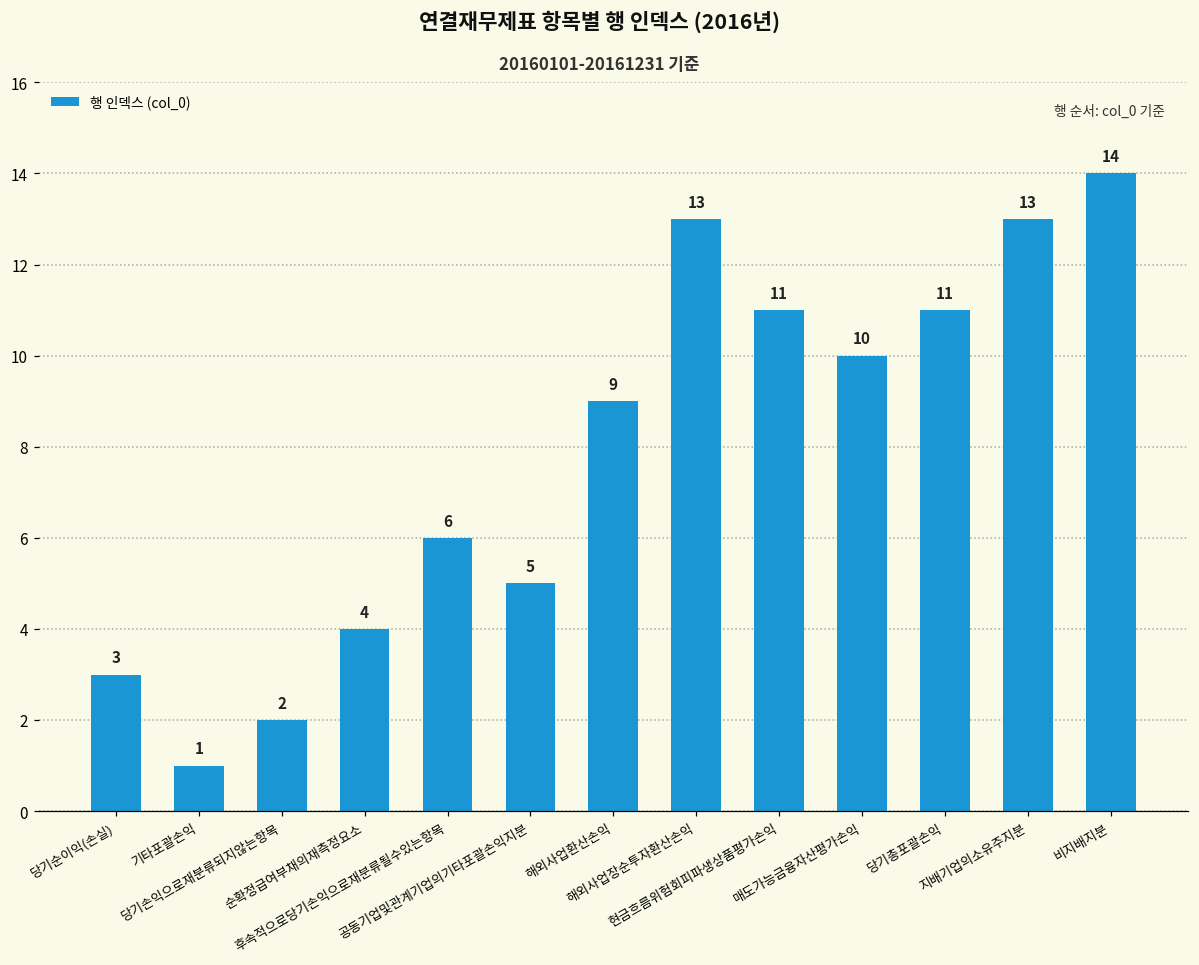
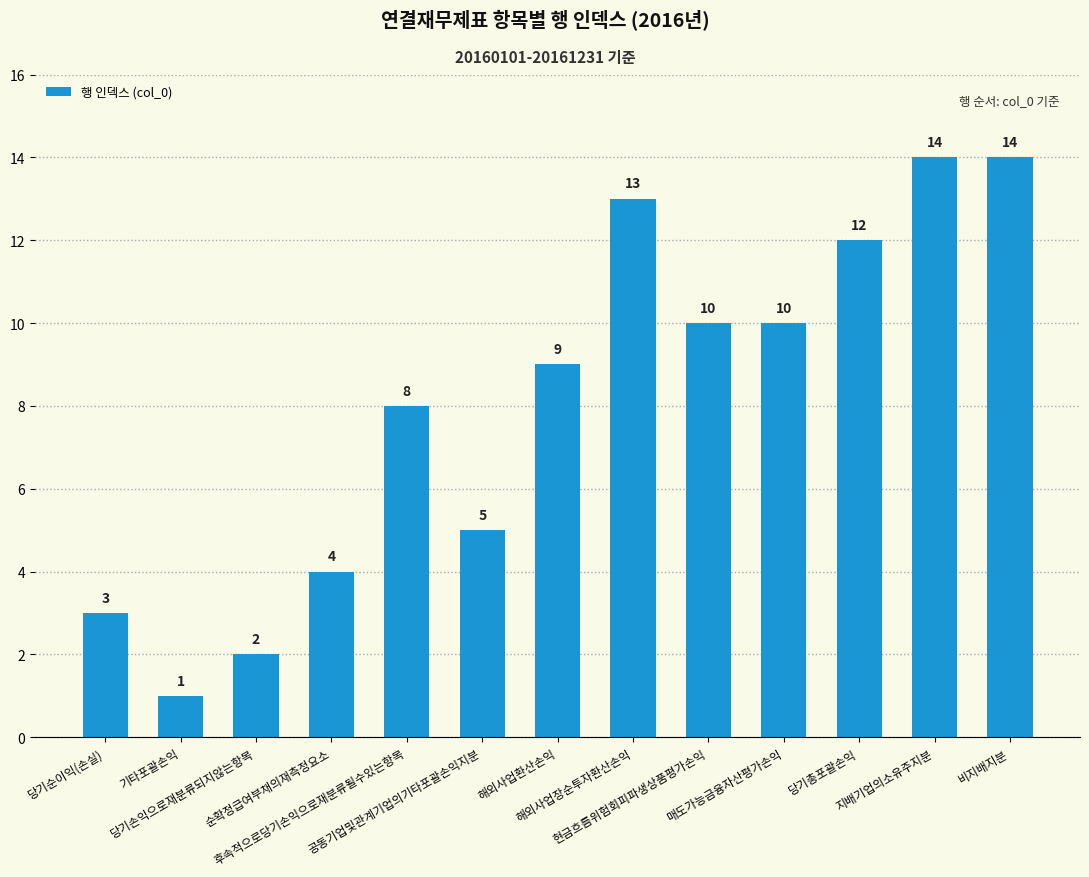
  {
    "당기순이익(손실)": 3,
    "기타포괄손익": 1,
    "당기손익으로재분류되지않는항목": 2,
    "순확정급여부채의재측정요소": 4,
-   "후속적으로당기손익으로재분류될수있는항목": 6,
+   "후속적으로당기손익으로재분류될수있는항목": 8,
    "공동기업및관계기업의기타포괄손익지분": 5,
    "해외사업환산손익": 9,
    "해외사업장순투자환산손익": 13,
-   "현금흐름위험회피파생상품평가손익": 11,
+   "현금흐름위험회피파생상품평가손익": 10,
    "매도가능금융자산평가손익": 10,
-   "당기총포괄손익": 11,
-   "지배기업의소유주지분": 13,
+   "당기총포괄손익": 12,
+   "지배기업의소유주지분": 14,
    "비지배지분": 14
  }
